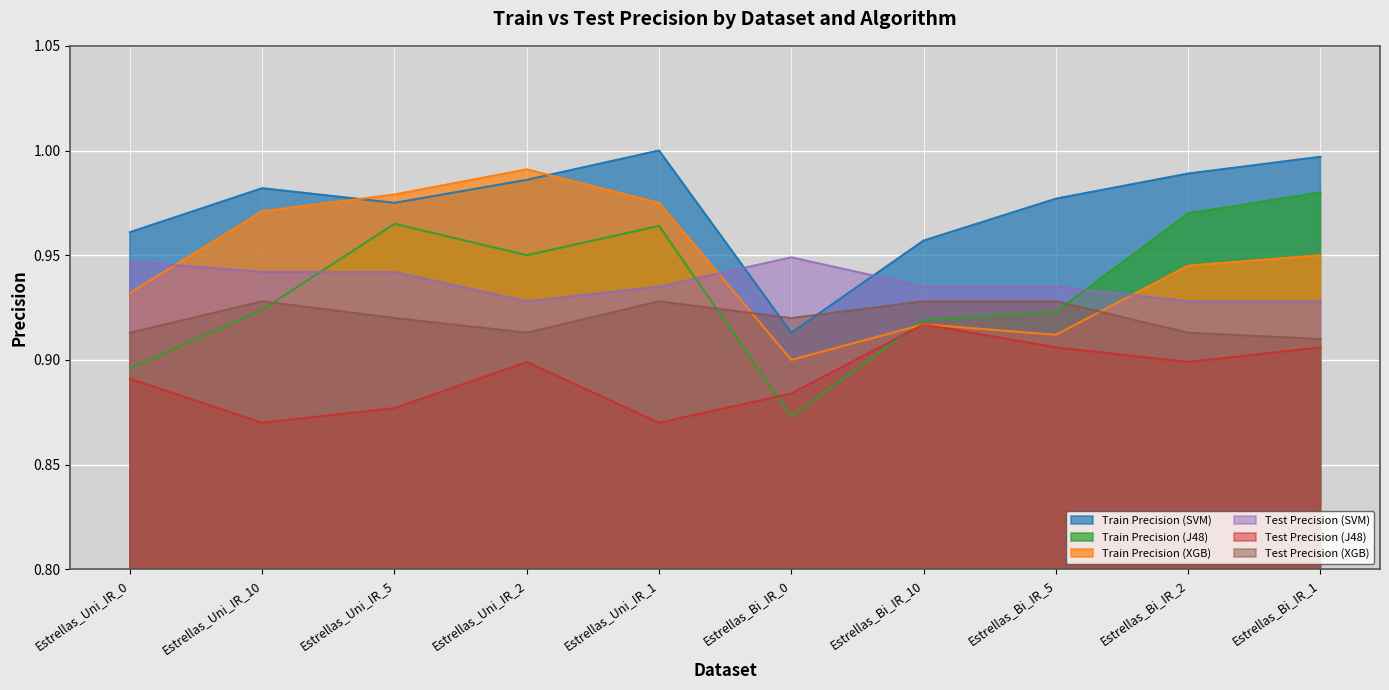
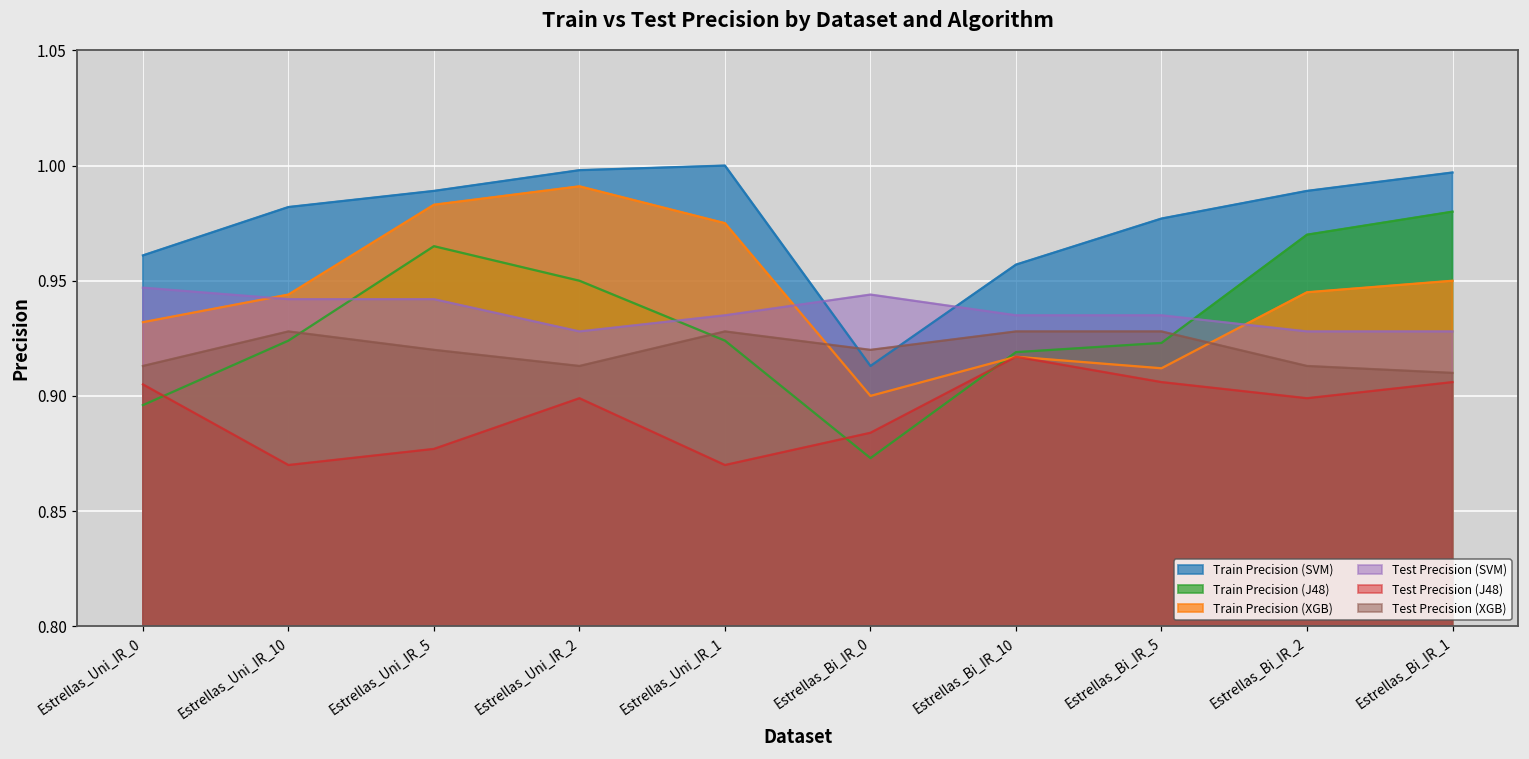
  {
    "Train Precision (SVM)": {
      "Estrellas_Uni_IR_0": 0.961,
      "Estrellas_Uni_IR_10": 0.982,
-     "Estrellas_Uni_IR_5": 0.975,
-     "Estrellas_Uni_IR_2": 0.986,
+     "Estrellas_Uni_IR_5": 0.989,
+     "Estrellas_Uni_IR_2": 0.998,
      "Estrellas_Uni_IR_1": 1.000,
      "Estrellas_Bi_IR_0": 0.913,
      "Estrellas_Bi_IR_10": 0.957,
      "Estrellas_Bi_IR_5": 0.977,
      "Estrellas_Bi_IR_2": 0.989,
      "Estrellas_Bi_IR_1": 0.997
    },
    "Train Precision (J48)": {
      "Estrellas_Uni_IR_0": 0.896,
      "Estrellas_Uni_IR_10": 0.924,
      "Estrellas_Uni_IR_5": 0.965,
      "Estrellas_Uni_IR_2": 0.950,
-     "Estrellas_Uni_IR_1": 0.964,
+     "Estrellas_Uni_IR_1": 0.924,
      "Estrellas_Bi_IR_0": 0.873,
      "Estrellas_Bi_IR_10": 0.919,
      "Estrellas_Bi_IR_5": 0.923,
      "Estrellas_Bi_IR_2": 0.970,
      "Estrellas_Bi_IR_1": 0.980
    },
    "Train Precision (XGB)": {
      "Estrellas_Uni_IR_0": 0.932,
-     "Estrellas_Uni_IR_10": 0.971,
-     "Estrellas_Uni_IR_5": 0.979,
+     "Estrellas_Uni_IR_10": 0.944,
+     "Estrellas_Uni_IR_5": 0.983,
      "Estrellas_Uni_IR_2": 0.991,
      "Estrellas_Uni_IR_1": 0.975,
      "Estrellas_Bi_IR_0": 0.900,
      "Estrellas_Bi_IR_5": 0.912,
      "Estrellas_Bi_IR_2": 0.945,
      "Estrellas_Bi_IR_1": 0.950
    },
    "Test Precision (SVM)": {
      "Estrellas_Uni_IR_0": 0.947,
      "Estrellas_Uni_IR_10": 0.942,
      "Estrellas_Uni_IR_5": 0.942,
      "Estrellas_Uni_IR_2": 0.928,
      "Estrellas_Uni_IR_1": 0.935,
-     "Estrellas_Bi_IR_0": 0.949,
+     "Estrellas_Bi_IR_0": 0.944,
      "Estrellas_Bi_IR_10": 0.935,
      "Estrellas_Bi_IR_5": 0.935,
      "Estrellas_Bi_IR_2": 0.928,
      "Estrellas_Bi_IR_1": 0.928
    },
    "Test Precision (J48)": {
-     "Estrellas_Uni_IR_0": 0.891,
+     "Estrellas_Uni_IR_0": 0.905,
      "Estrellas_Uni_IR_10": 0.870,
      "Estrellas_Uni_IR_5": 0.877,
      "Estrellas_Uni_IR_2": 0.899,
      "Estrellas_Uni_IR_1": 0.870,
      "Estrellas_Bi_IR_0": 0.884,
      "Estrellas_Bi_IR_5": 0.906,
      "Estrellas_Bi_IR_2": 0.899,
      "Estrellas_Bi_IR_1": 0.906
    },
    "Test Precision (XGB)": {
      "Estrellas_Uni_IR_0": 0.913,
      "Estrellas_Uni_IR_10": 0.928,
      "Estrellas_Uni_IR_5": 0.920,
      "Estrellas_Uni_IR_2": 0.913,
      "Estrellas_Uni_IR_1": 0.928,
      "Estrellas_Bi_IR_0": 0.920,
      "Estrellas_Bi_IR_10": 0.928,
      "Estrellas_Bi_IR_5": 0.928,
      "Estrellas_Bi_IR_2": 0.913,
      "Estrellas_Bi_IR_1": 0.910
    }
  }
